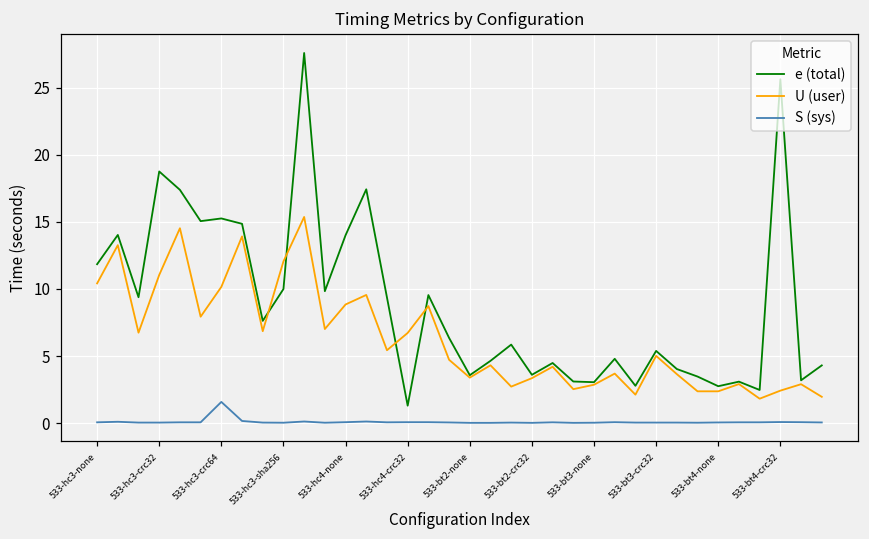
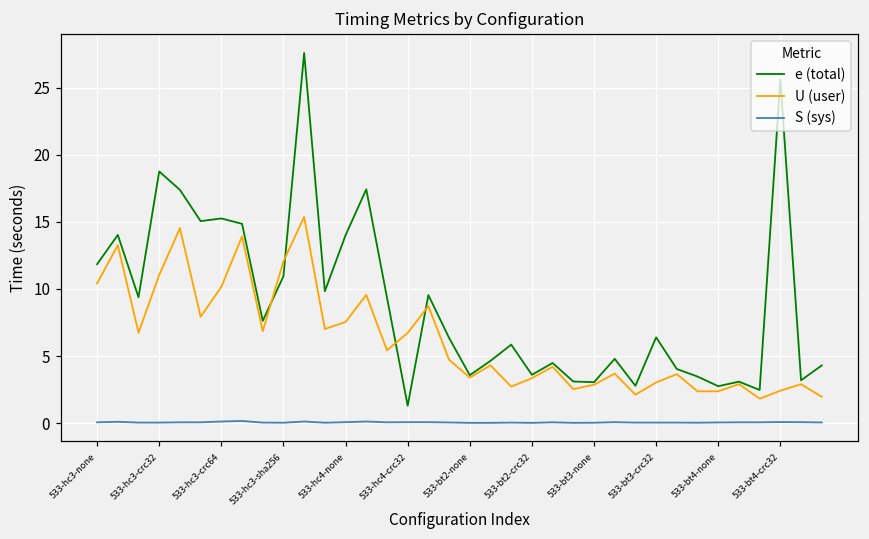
  {
    "e (total)": {
      "533-hc3-none": 11.8,
      "533-hc3-crc32": 18.8,
      "533-hc3-crc64": 15.3,
-     "533-hc3-sha256": 10.0,
+     "533-hc3-sha256": 10.9,
      "533-hc4-none": 14.0,
      "533-hc4-crc32": 1.3,
      "533-bt2-crc32": 3.6,
-     "533-bt3-crc32": 5.4,
+     "533-bt3-crc32": 6.4,
      "533-bt4-none": 2.8
    },
    "U (user)": {
      "533-hc3-none": 10.4,
      "533-hc3-crc32": 11.0,
      "533-hc3-crc64": 10.2,
      "533-hc3-sha256": 12.1,
-     "533-hc4-none": 8.8,
+     "533-hc4-none": 7.5,
      "533-hc4-crc32": 6.7,
      "533-bt2-crc32": 3.4,
-     "533-bt3-crc32": 5.0,
+     "533-bt3-crc32": 3.0,
      "533-bt4-none": 2.4,
      "533-bt4-crc32": 2.4
    },
    "S (sys)": {
      "533-hc3-none": 0.1,
      "533-hc3-crc32": 0.0,
-     "533-hc3-crc64": 1.6,
+     "533-hc3-crc64": 0.1,
      "533-hc3-sha256": 0.0,
      "533-hc4-none": 0.1,
      "533-hc4-crc32": 0.1,
      "533-bt2-none": 0.0,
      "533-bt2-crc32": 0.0,
      "533-bt3-none": 0.0,
      "533-bt3-crc32": 0.0,
      "533-bt4-none": 0.1,
      "533-bt4-crc32": 0.1
    }
  }
